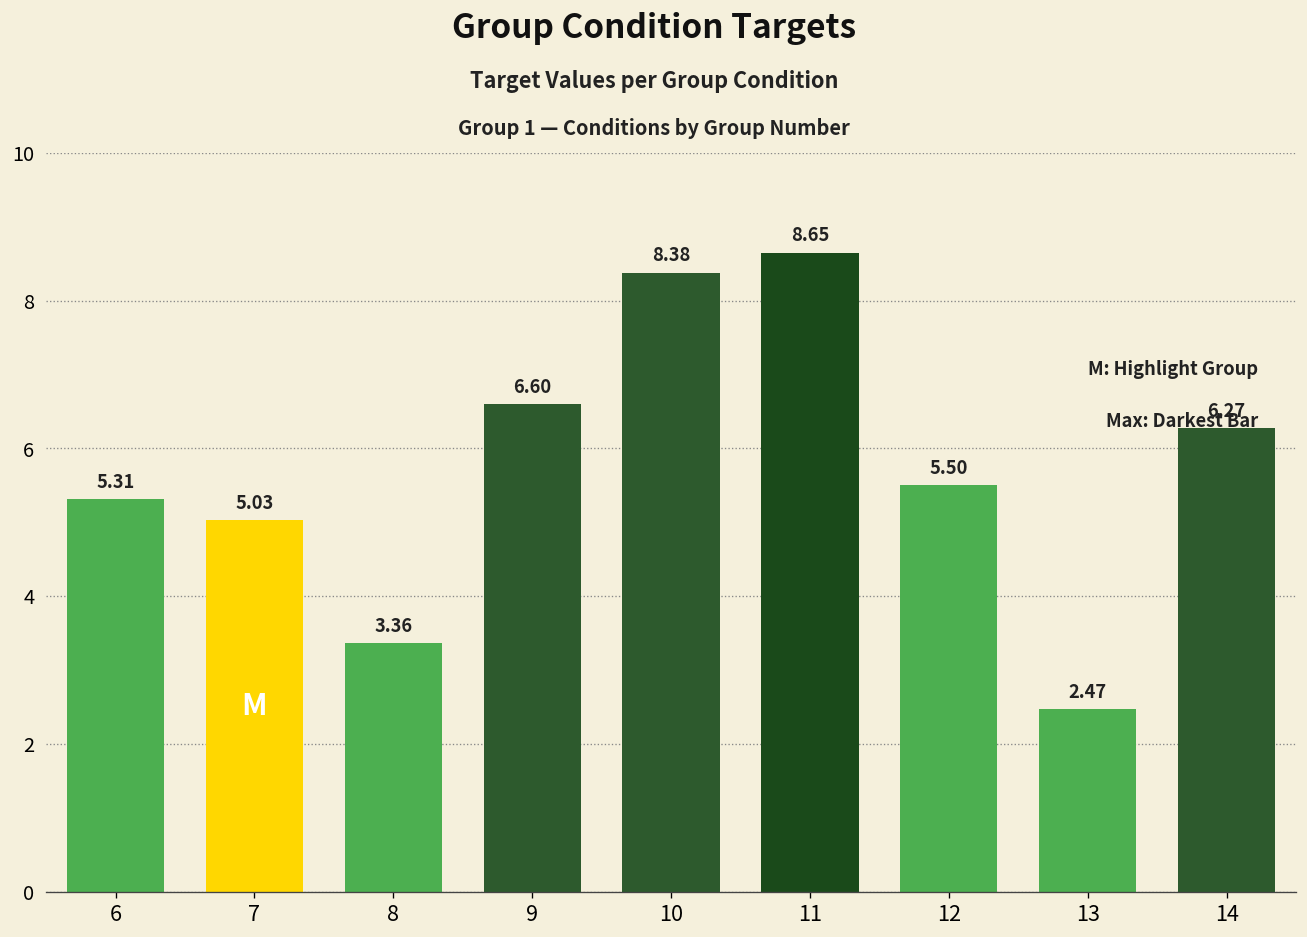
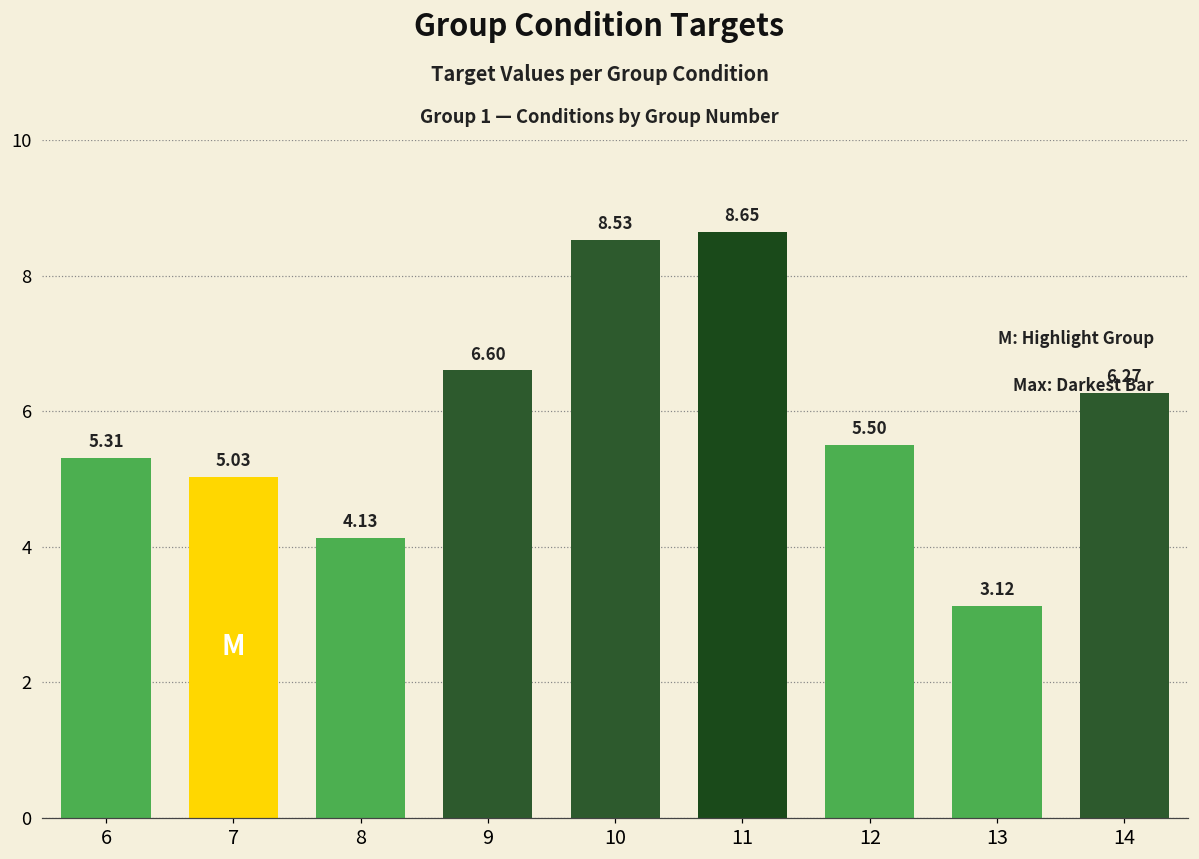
  {
    "6": 5.31,
    "7": 5.03,
-   "8": 3.36,
+   "8": 4.13,
    "9": 6.60,
-   "10": 8.38,
+   "10": 8.53,
    "11": 8.65,
    "12": 5.50,
-   "13": 2.47
+   "13": 3.12
  }
